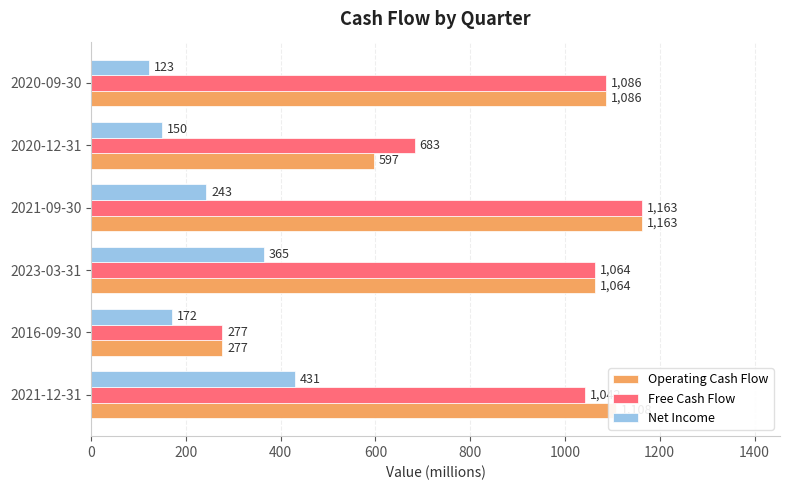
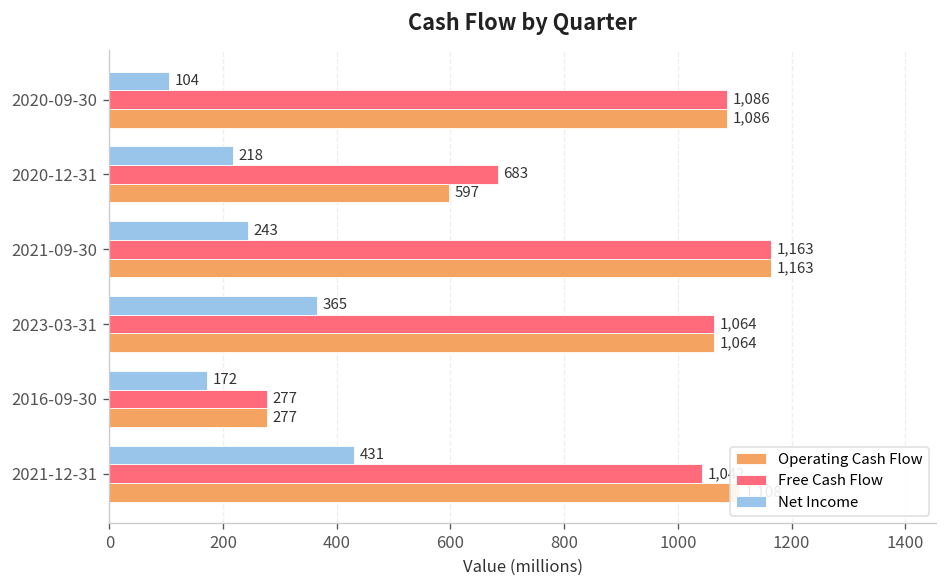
  {
    "Operating Cash Flow": {
      "2020-09-30": "1,086",
      "2020-12-31": "597",
      "2021-09-30": "1,163",
      "2023-03-31": "1,064",
      "2016-09-30": "277"
    },
    "Free Cash Flow": {
      "2020-09-30": "1,086",
      "2020-12-31": "683",
      "2021-09-30": "1,163",
      "2023-03-31": "1,064",
      "2016-09-30": "277"
    },
    "Net Income": {
-     "2020-09-30": "123",
-     "2020-12-31": "150",
+     "2020-09-30": "104",
+     "2020-12-31": "218",
      "2021-09-30": "243",
      "2023-03-31": "365",
      "2016-09-30": "172",
      "2021-12-31": "431"
    }
  }
